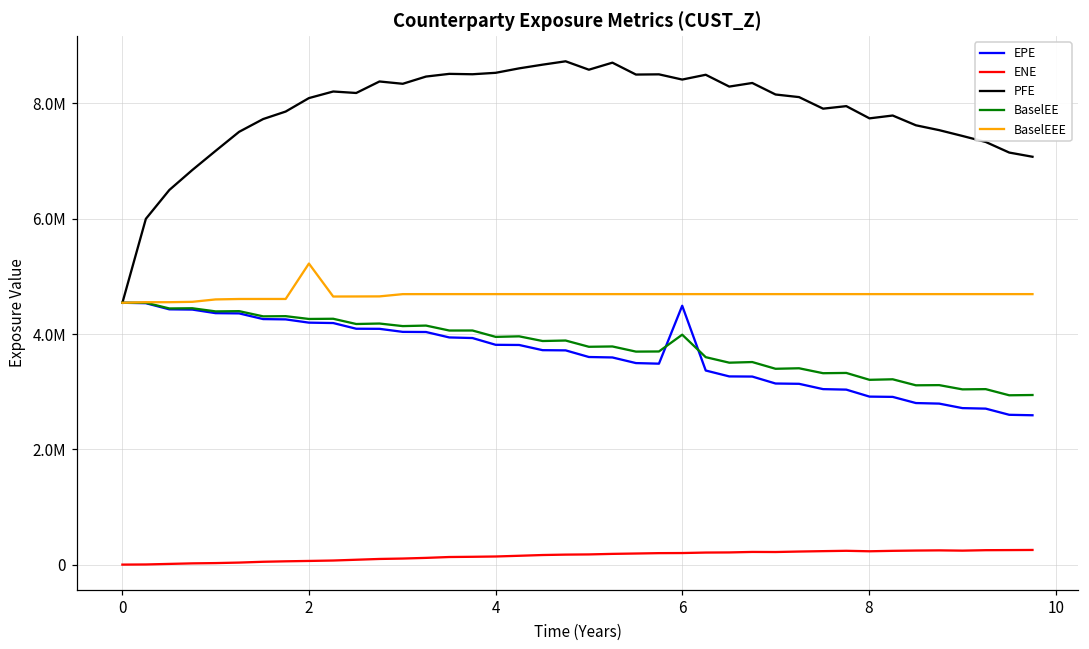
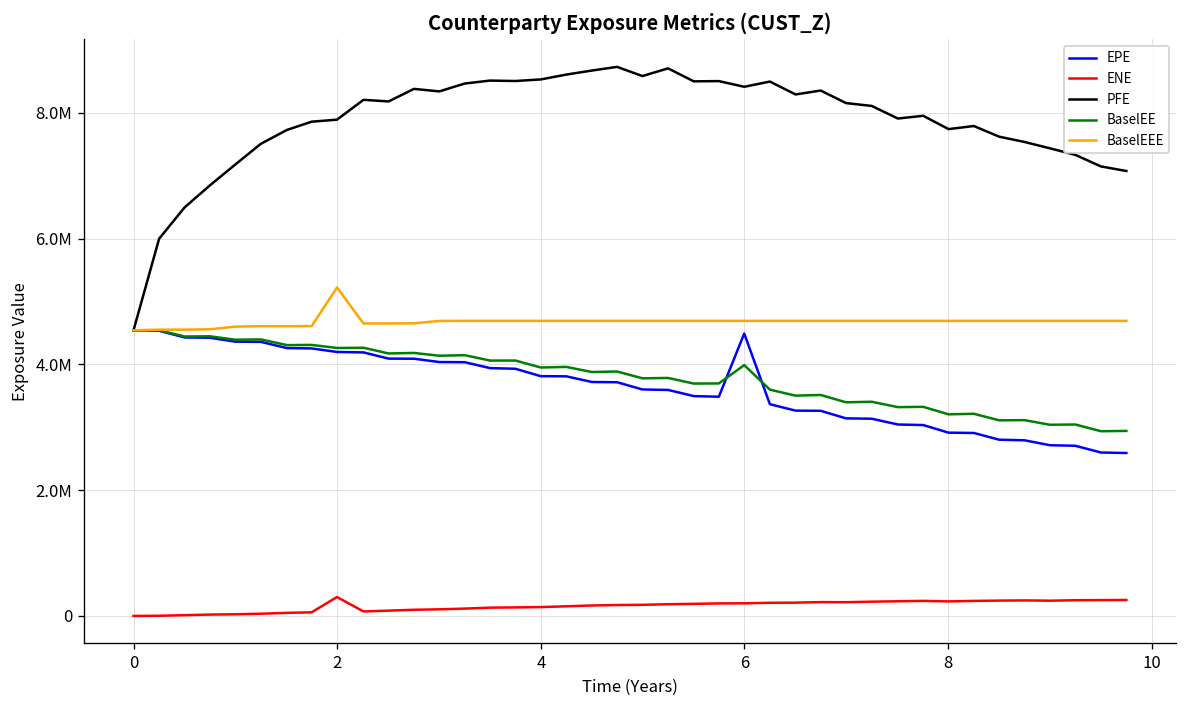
  {
    "EPE": {
      "2": 4200000,
      "4": 3800000,
      "6": 4500000
    },
    "ENE": {
      "0": 0,
-     "2": 100000,
+     "2": 300000,
      "4": 100000,
      "6": 200000
    },
    "PFE": {
-     "2": 8100000,
+     "2": 7900000,
      "4": 8500000,
      "6": 8400000
    },
    "BaselEE": {
      "2": 4300000,
      "4": 4000000,
      "6": 4000000
    },
    "BaselEEE": {
      "2": 5200000,
      "4": 4700000,
      "6": 4700000
    }
  }
